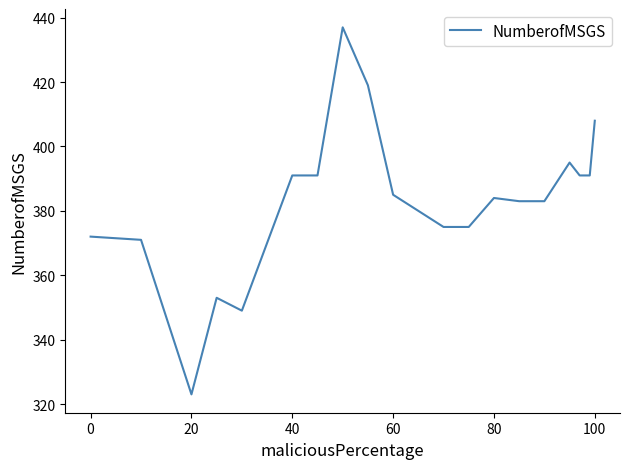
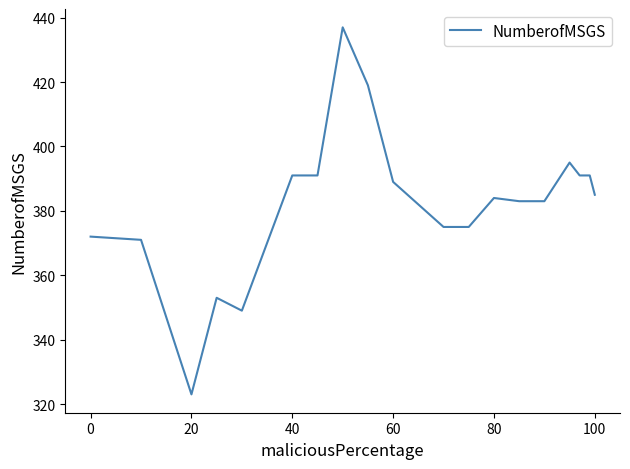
  {
    "0": 372,
    "20": 323,
    "40": 391,
-   "60": 385,
+   "60": 389,
    "80": 384,
-   "100": 408
+   "100": 385
  }
